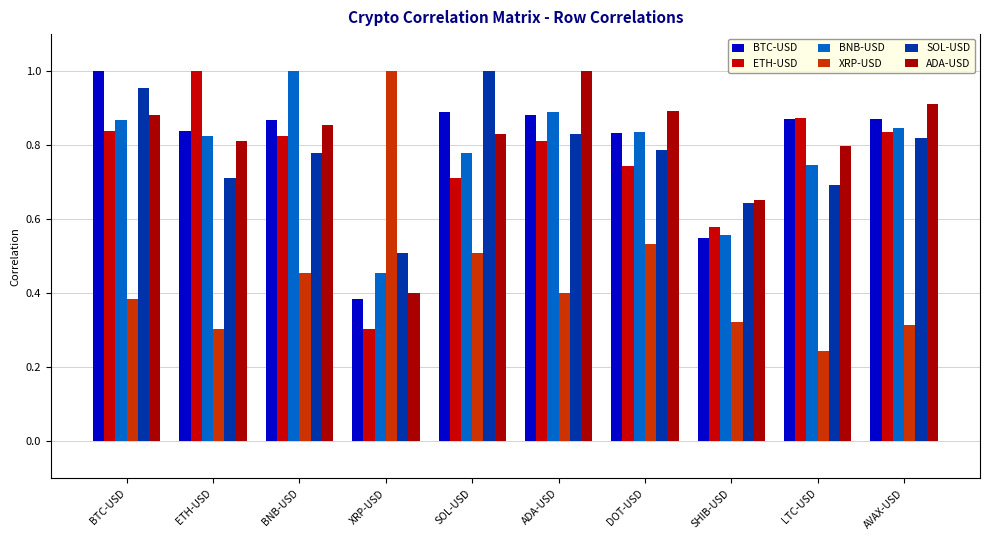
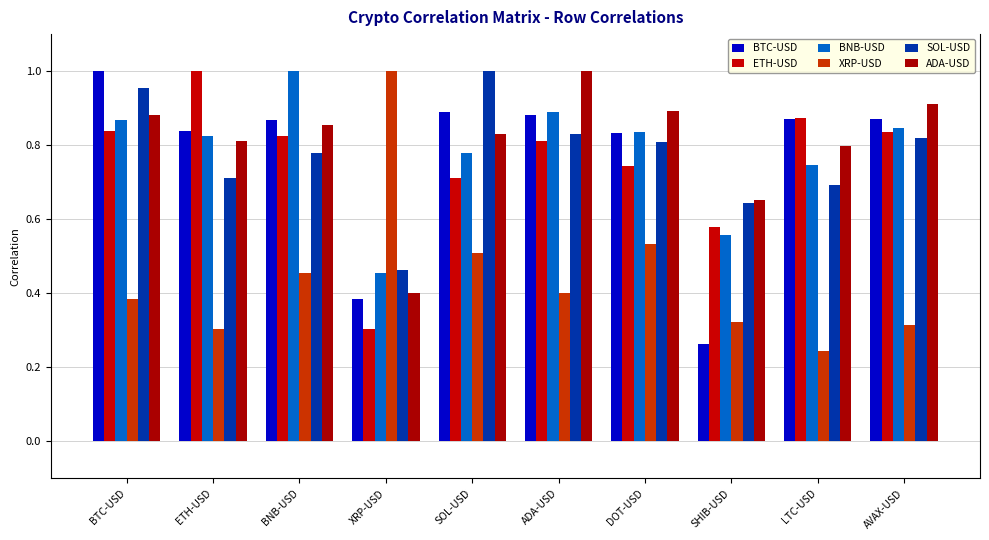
  {
    "BTC-USD": {
      "BTC-USD": 1.00,
      "ETH-USD": 0.84,
      "BNB-USD": 0.87,
      "XRP-USD": 0.39,
      "SOL-USD": 0.89,
      "ADA-USD": 0.88,
      "DOT-USD": 0.83,
-     "SHIB-USD": 0.55,
+     "SHIB-USD": 0.26,
      "LTC-USD": 0.87,
      "AVAX-USD": 0.87
    },
    "BNB-USD": {
      "BTC-USD": 0.87,
      "ETH-USD": 0.83,
      "BNB-USD": 1.00,
      "XRP-USD": 0.46,
      "SOL-USD": 0.78,
      "ADA-USD": 0.89,
      "DOT-USD": 0.84,
      "SHIB-USD": 0.56,
      "LTC-USD": 0.75,
      "AVAX-USD": 0.85
    },
    "SOL-USD": {
      "BTC-USD": 0.95,
      "ETH-USD": 0.71,
      "BNB-USD": 0.78,
-     "XRP-USD": 0.51,
+     "XRP-USD": 0.46,
      "SOL-USD": 1.00,
      "ADA-USD": 0.83,
-     "DOT-USD": 0.79,
+     "DOT-USD": 0.81,
      "SHIB-USD": 0.64,
      "LTC-USD": 0.69,
      "AVAX-USD": 0.82
    }
  }
